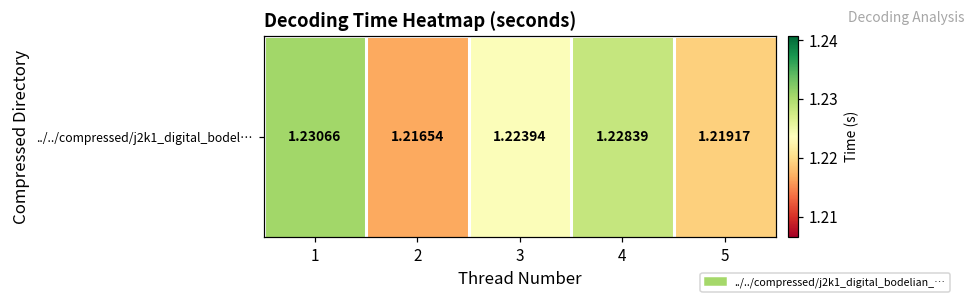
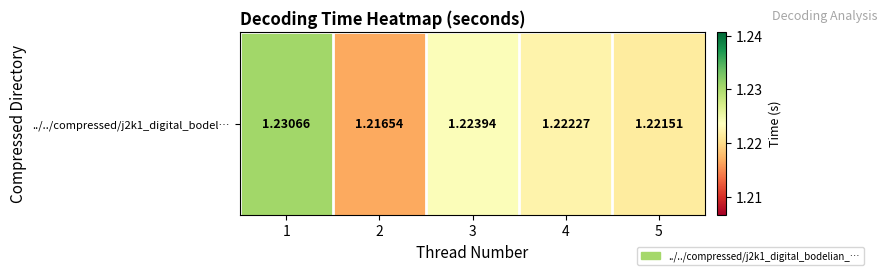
  {
    "../../compressed/j2k1_digital_bodel…": {
      "1": 1.23066,
      "2": 1.21654,
      "3": 1.22394,
-     "4": 1.22839,
-     "5": 1.21917
+     "4": 1.22227,
+     "5": 1.22151
    }
  }
